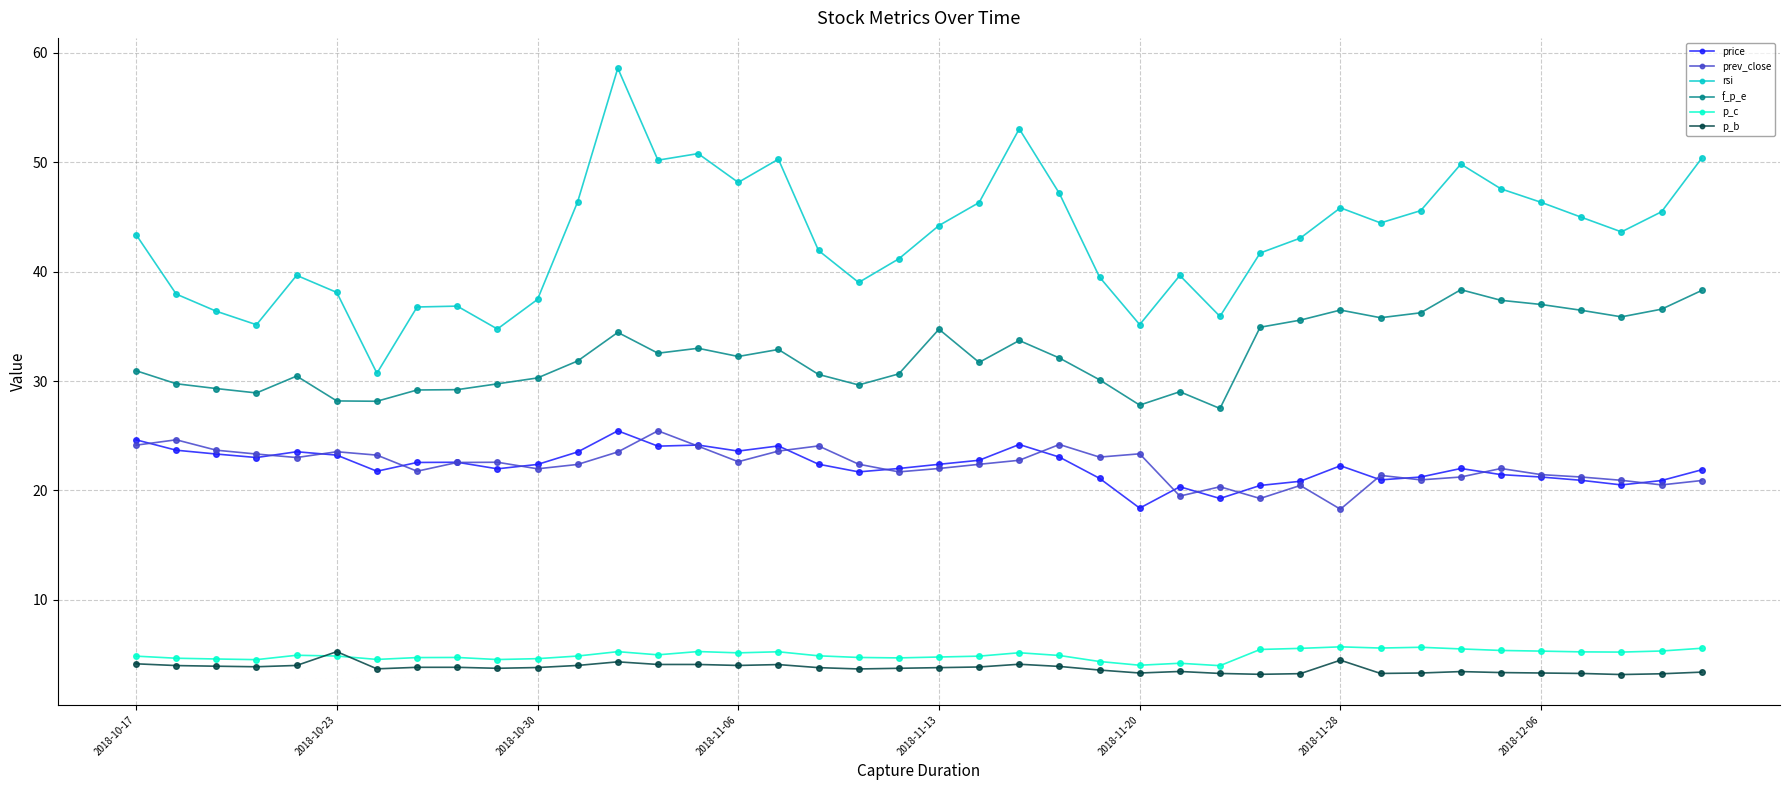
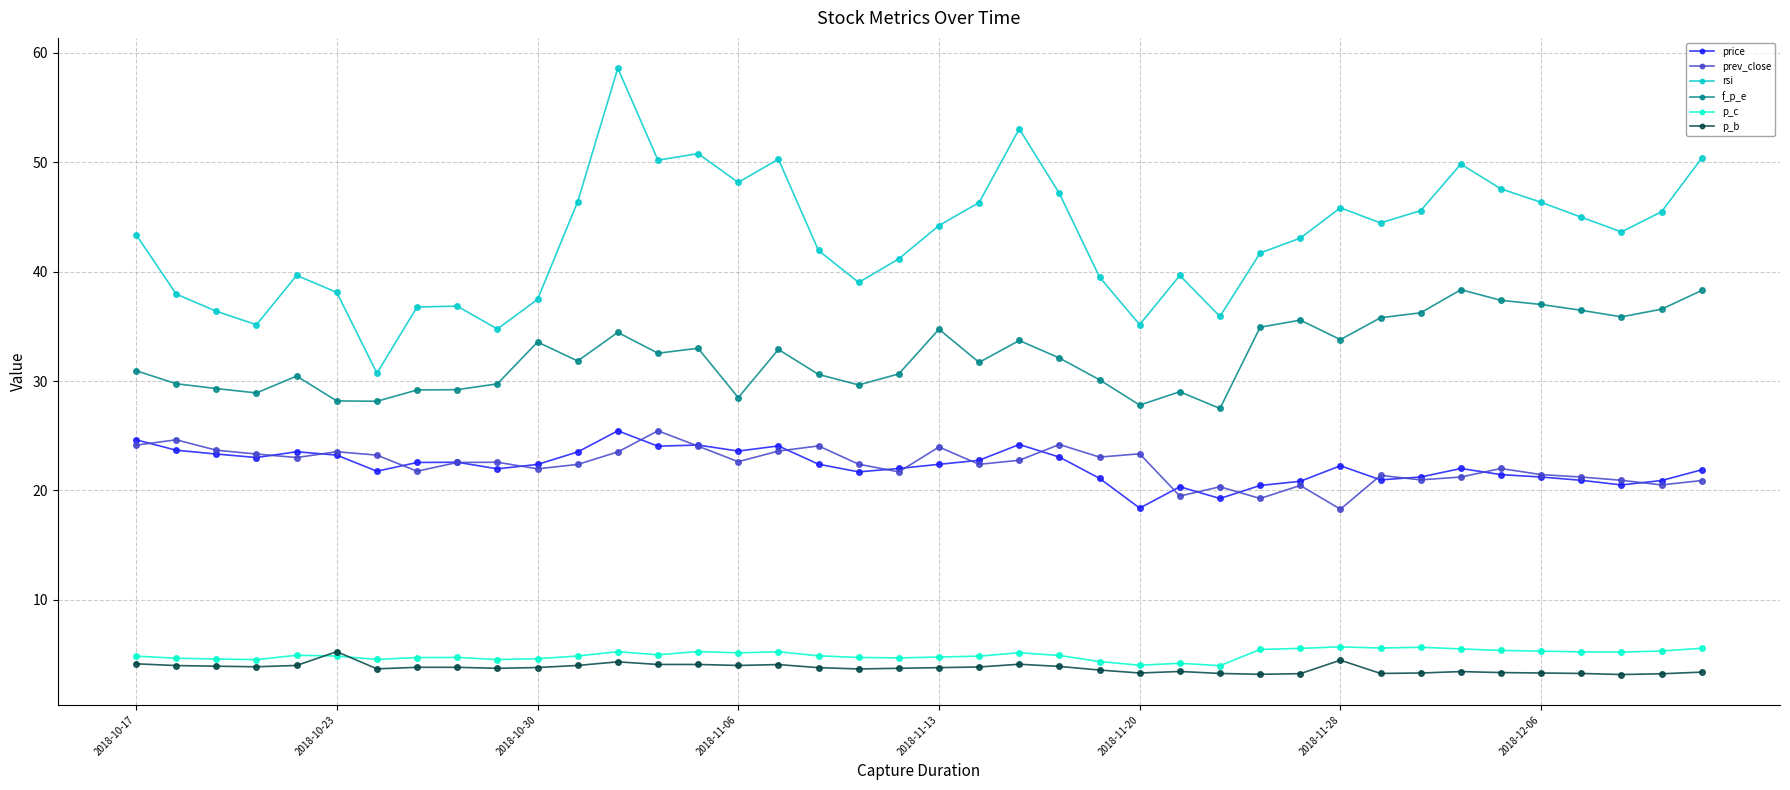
  {
    "price": {
      "2018-10-23": 23.2,
      "2018-10-30": 22.4,
      "2018-11-06": 23.6,
      "2018-11-13": 22.4,
      "2018-11-20": 18.4,
      "2018-11-28": 22.3
    },
    "prev_close": {
      "2018-10-23": 23.5,
      "2018-10-30": 22.0,
      "2018-11-06": 22.6,
-     "2018-11-13": 22.0,
+     "2018-11-13": 24.0,
      "2018-11-20": 23.4,
      "2018-11-28": 18.3
    },
    "f_p_e": {
      "2018-10-23": 28.2,
-     "2018-10-30": 30.3,
-     "2018-11-06": 32.2,
+     "2018-10-30": 33.6,
+     "2018-11-06": 28.5,
      "2018-11-13": 34.7,
      "2018-11-20": 27.8,
-     "2018-11-28": 36.5,
+     "2018-11-28": 33.8,
      "2018-12-06": 37.0
    },
    "p_b": {
      "2018-10-23": 5.3,
      "2018-10-30": 3.8,
      "2018-11-06": 4.0,
      "2018-11-13": 3.8,
      "2018-11-20": 3.3,
      "2018-11-28": 4.5,
      "2018-12-06": 3.3
    }
  }
